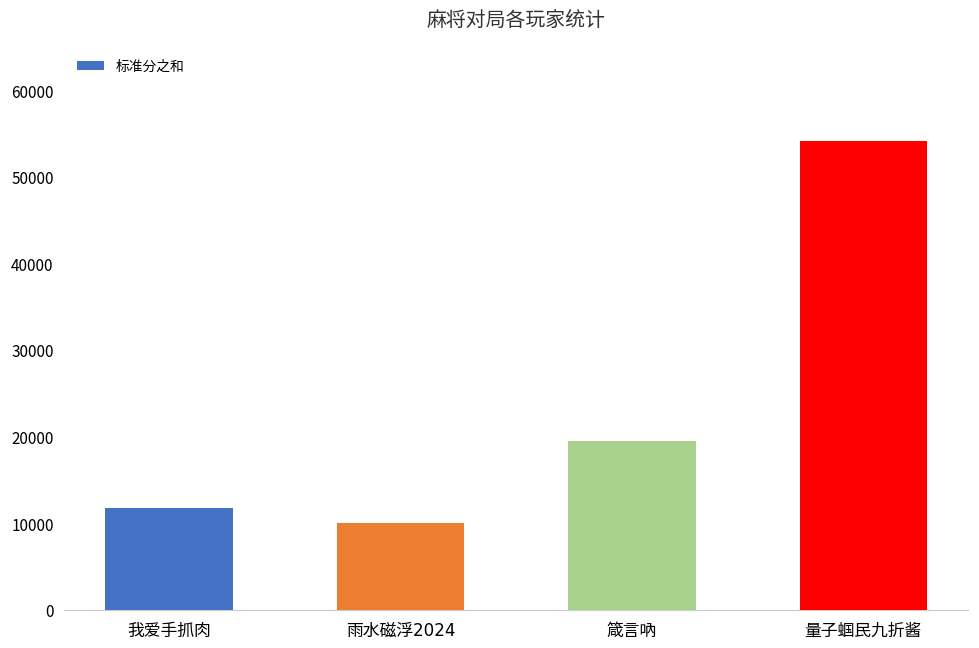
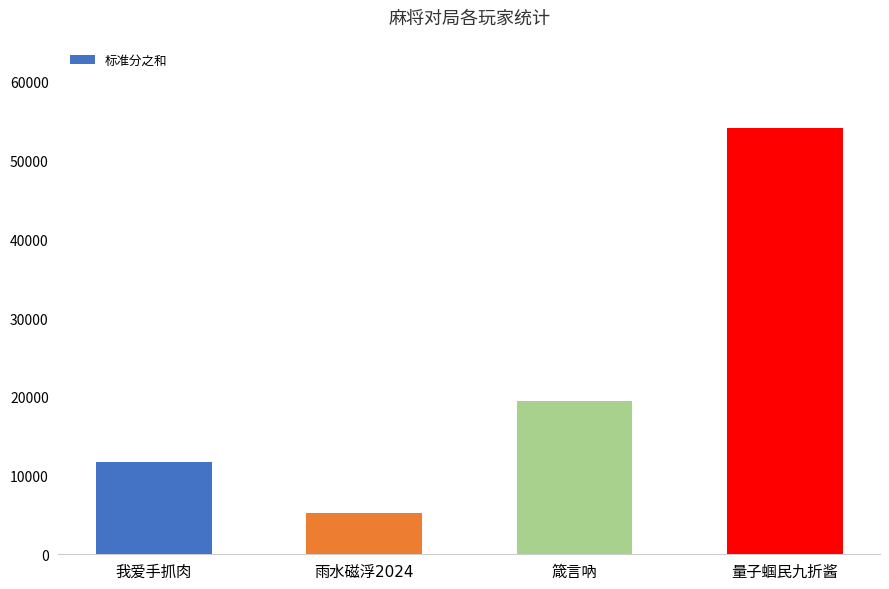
  {
    "我爱手抓肉": 12000,
-   "雨水磁浮2024": 10000,
+   "雨水磁浮2024": 5000,
    "箴言吶": 19000,
    "量子蝈民九折酱": 54000
  }
